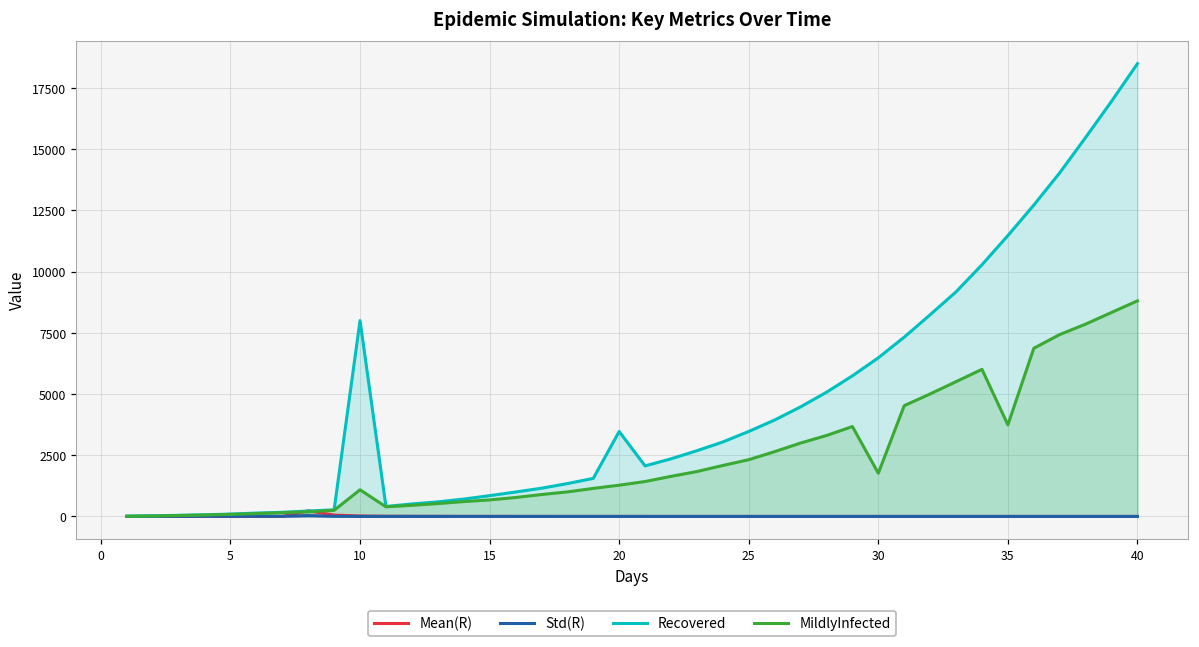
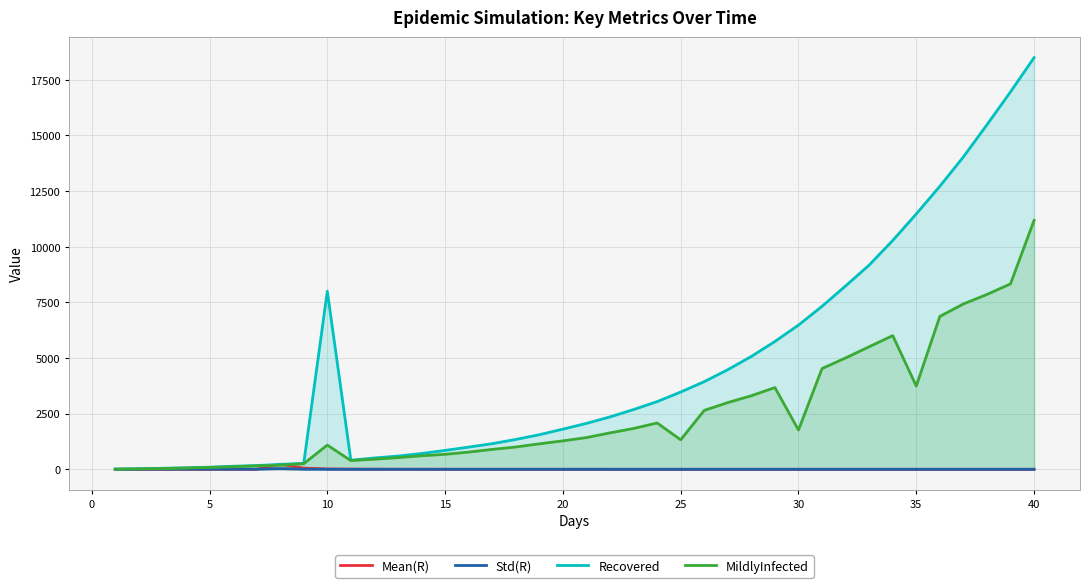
  {
    "Recovered": {
      "10": 8000,
      "15": 800,
-     "20": 3500,
+     "20": 1800,
      "25": 3500,
      "30": 6500,
      "35": 11500,
      "40": 18500
    },
    "MildlyInfected": {
      "10": 1100,
      "15": 700,
      "20": 1300,
-     "25": 2300,
+     "25": 1300,
      "30": 1800,
      "35": 3700,
-     "40": 8800
+     "40": 11200
    }
  }
